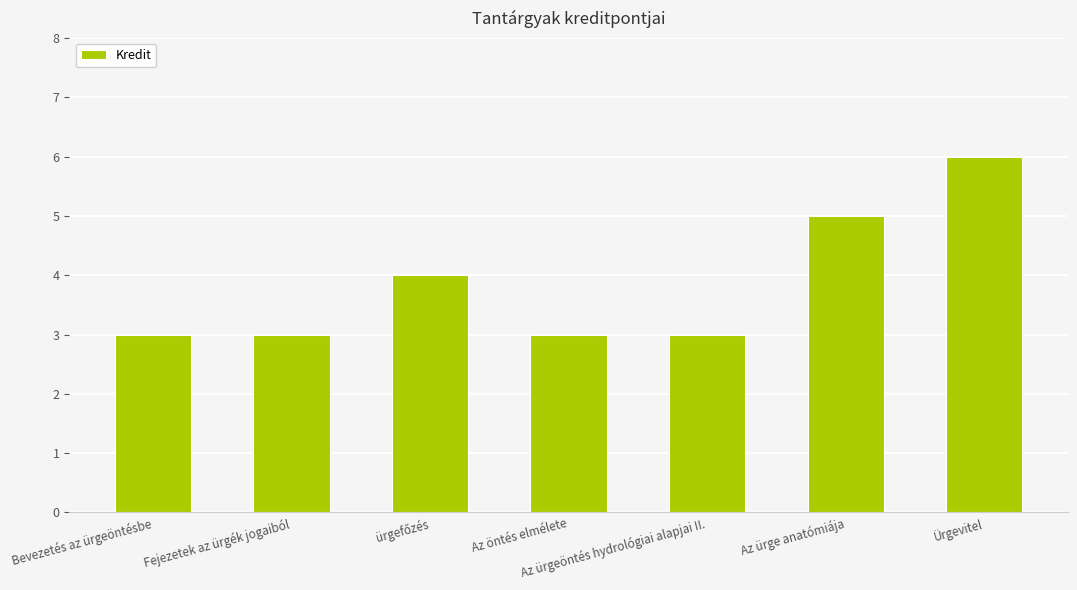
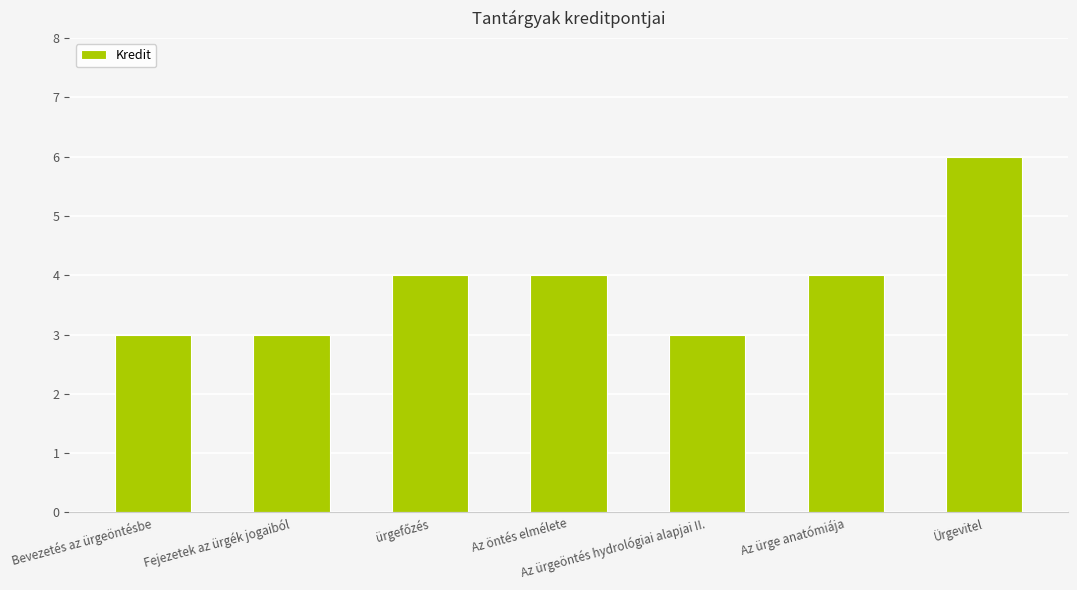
  {
    "Bevezetés az ürgeöntésbe": 3,
    "Fejezetek az ürgék jogaiból": 3,
    "ürgefőzés": 4,
-   "Az öntés elmélete": 3,
+   "Az öntés elmélete": 4,
    "Az ürgeöntés hydrológiai alapjai II.": 3,
-   "Az ürge anatómiája": 5,
+   "Az ürge anatómiája": 4,
    "Ürgevitel": 6
  }
